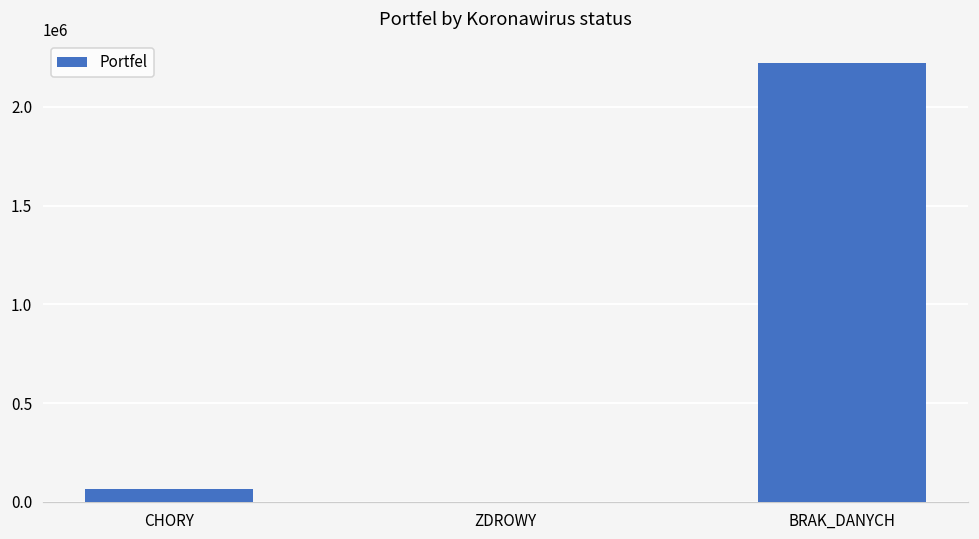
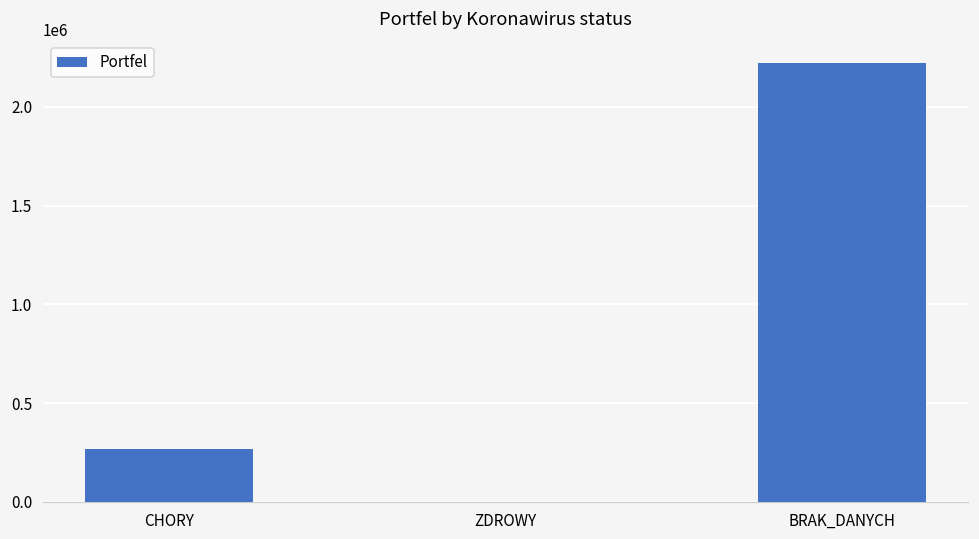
  {
-   "CHORY": 70000,
+   "CHORY": 270000,
    "BRAK_DANYCH": 2220000
  }
